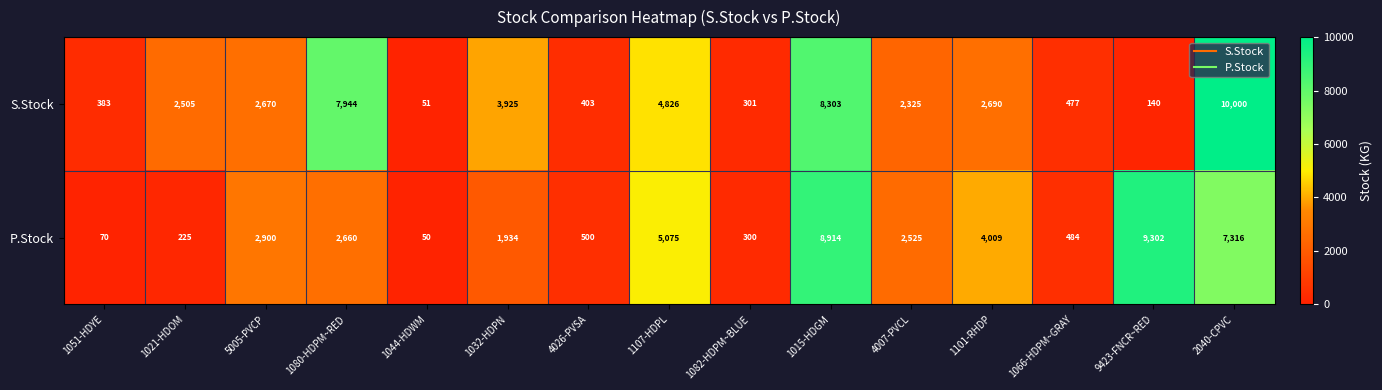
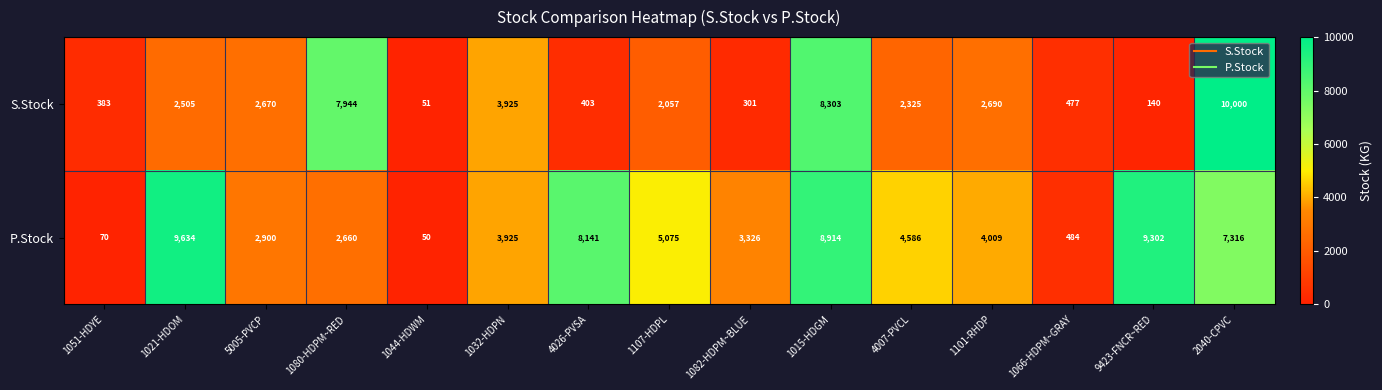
  {
    "S.Stock": {
      "1051-HDYE": "383",
      "1021-HDOM": "2,505",
      "5005-PVCP": "2,670",
      "1080-HDPM~RED": "7,944",
      "1044-HDWM": "51",
      "1032-HDPN": "3,925",
      "4026-PVSA": "403",
-     "1107-HDPL": "4,826",
+     "1107-HDPL": "2,057",
      "1082-HDPM~BLUE": "301",
      "1015-HDGM": "8,303",
      "4007-PVCL": "2,325",
      "1101-RHDP": "2,690",
      "1066-HDPM~GRAY": "477",
      "9423-FNCR~RED": "140",
      "2040-CPVC": "10,000"
    },
    "P.Stock": {
      "1051-HDYE": "70",
-     "1021-HDOM": "225",
+     "1021-HDOM": "9,634",
      "5005-PVCP": "2,900",
      "1080-HDPM~RED": "2,660",
      "1044-HDWM": "50",
-     "1032-HDPN": "1,934",
-     "4026-PVSA": "500",
+     "1032-HDPN": "3,925",
+     "4026-PVSA": "8,141",
      "1107-HDPL": "5,075",
-     "1082-HDPM~BLUE": "300",
+     "1082-HDPM~BLUE": "3,326",
      "1015-HDGM": "8,914",
-     "4007-PVCL": "2,525",
+     "4007-PVCL": "4,586",
      "1101-RHDP": "4,009",
      "1066-HDPM~GRAY": "484",
      "9423-FNCR~RED": "9,302",
      "2040-CPVC": "7,316"
    }
  }
